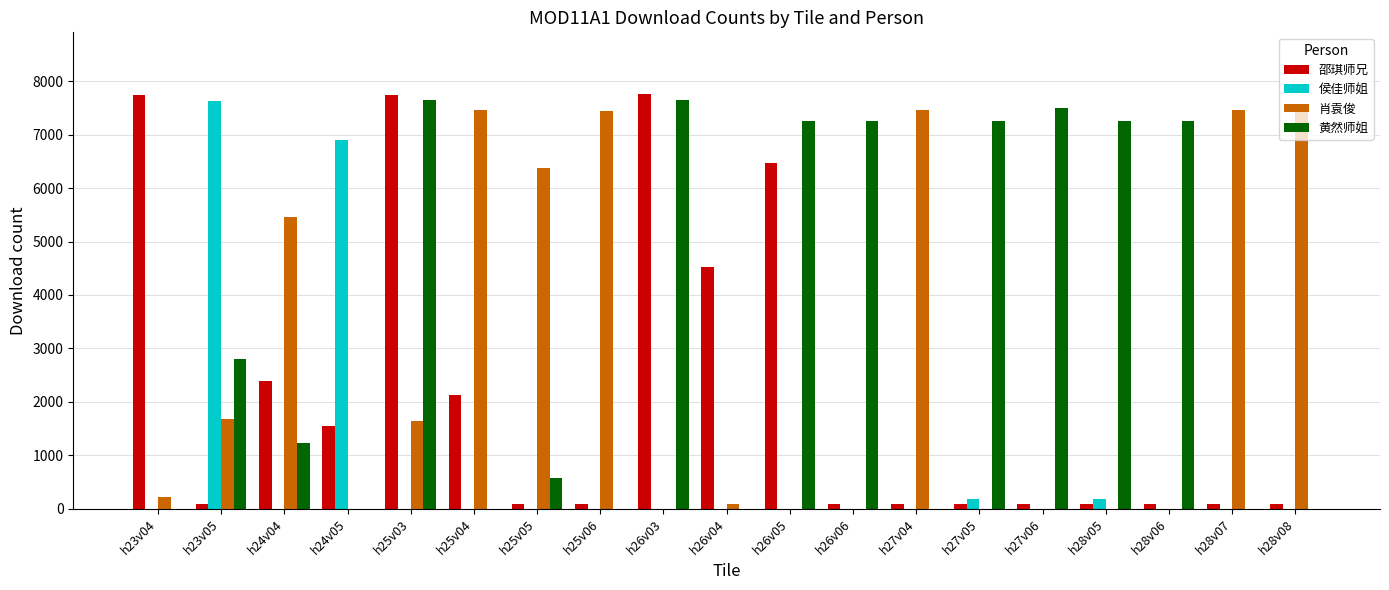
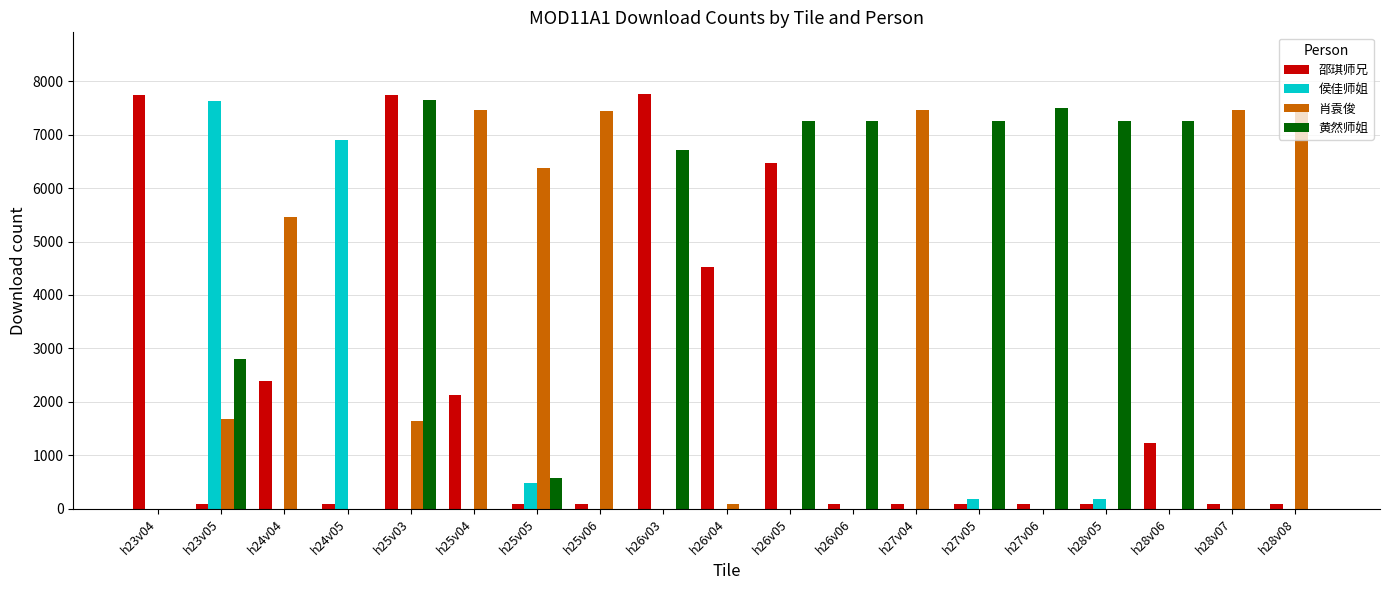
  {
    "邵琪师兄": {
      "h23v04": 7700,
      "h23v05": 100,
      "h24v04": 2400,
-     "h24v05": 1600,
+     "h24v05": 100,
      "h25v03": 7700,
      "h25v04": 2100,
      "h25v05": 100,
      "h25v06": 100,
      "h26v03": 7800,
      "h26v04": 4500,
      "h26v05": 6500,
      "h26v06": 100,
      "h27v04": 100,
      "h27v05": 100,
      "h27v06": 100,
      "h28v05": 100,
-     "h28v06": 100,
+     "h28v06": 1200,
      "h28v07": 100,
      "h28v08": 100
    },
    "侯佳师姐": {
      "h23v04": 0,
      "h23v05": 7600,
      "h24v04": 0,
      "h24v05": 6900,
      "h25v03": 0,
      "h25v04": 0,
-     "h25v05": 0,
+     "h25v05": 500,
      "h25v06": 0,
      "h26v03": 0,
      "h26v04": 0,
      "h26v05": 0,
      "h26v06": 0,
      "h27v04": 0,
      "h27v05": 200,
      "h27v06": 0,
      "h28v05": 200,
      "h28v06": 0,
      "h28v07": 0,
      "h28v08": 0
    },
    "肖袁俊": {
-     "h23v04": 200,
+     "h23v04": 0,
      "h23v05": 1700,
      "h24v04": 5500,
      "h24v05": 0,
      "h25v03": 1600,
      "h25v04": 7500,
      "h25v05": 6400,
      "h25v06": 7500,
      "h26v03": 0,
      "h26v04": 100,
      "h26v05": 0,
      "h26v06": 0,
      "h27v04": 7500,
      "h27v05": 0,
      "h27v06": 0,
      "h28v05": 0,
      "h28v06": 0,
      "h28v07": 7500
    },
    "黄然师姐": {
      "h23v04": 0,
      "h23v05": 2800,
-     "h24v04": 1200,
+     "h24v04": 0,
      "h24v05": 0,
      "h25v03": 7600,
      "h25v04": 0,
      "h25v05": 600,
      "h25v06": 0,
-     "h26v03": 7700,
+     "h26v03": 6700,
      "h26v04": 0,
      "h26v05": 7300,
      "h26v06": 7200,
      "h27v04": 0,
      "h27v05": 7300,
      "h27v06": 7500,
      "h28v05": 7300,
      "h28v06": 7300,
      "h28v07": 0,
      "h28v08": 0
    }
  }
